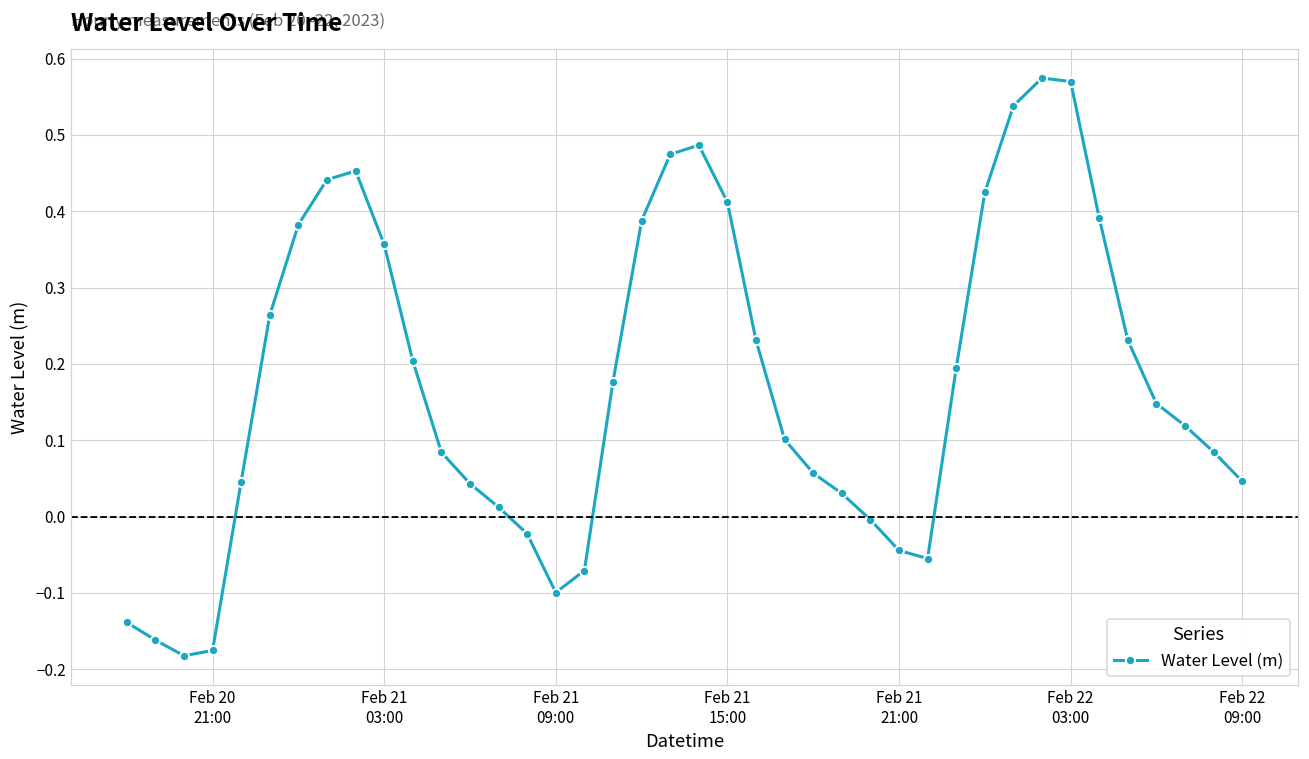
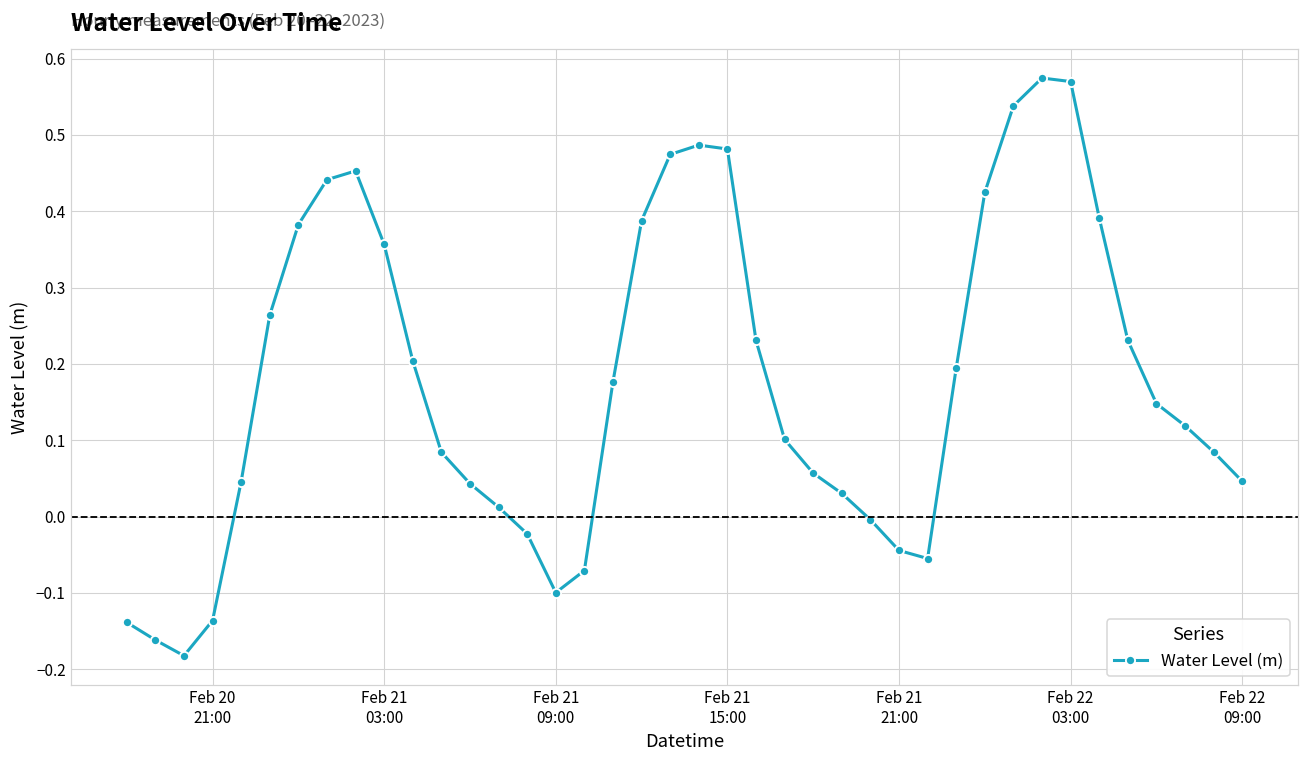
  {
-   "Feb 20 21:00": -0.18,
+   "Feb 20 21:00": -0.14,
    "Feb 21 03:00": 0.36,
    "Feb 21 09:00": -0.10,
-   "Feb 21 15:00": 0.41,
+   "Feb 21 15:00": 0.48,
    "Feb 21 21:00": -0.04,
    "Feb 22 03:00": 0.57,
    "Feb 22 09:00": 0.05
  }
